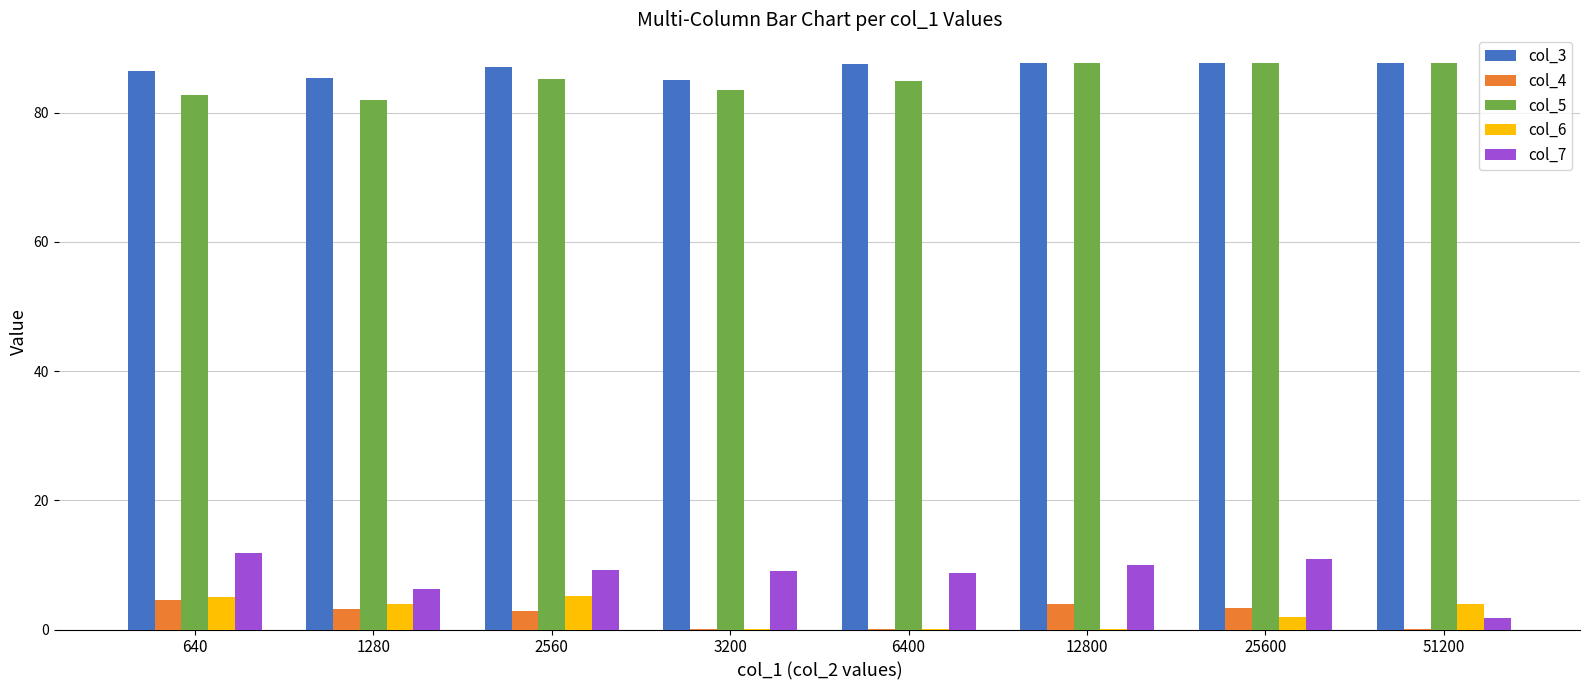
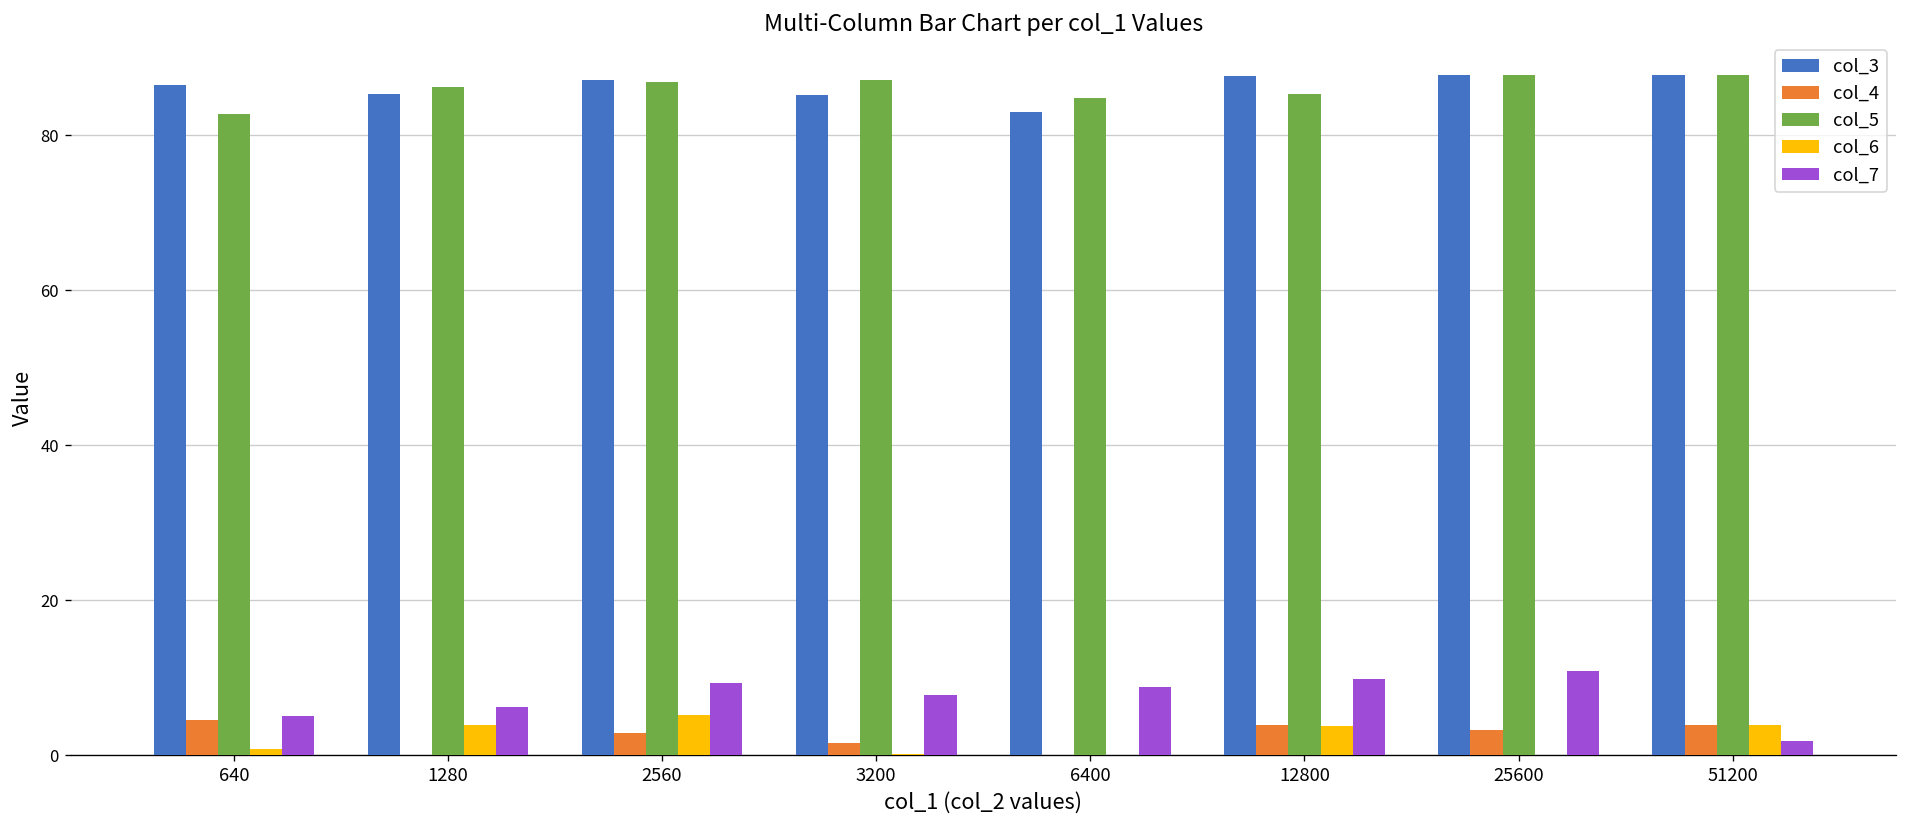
  {
    "col_3": {
      "640": 86,
      "1280": 85,
      "2560": 87,
      "3200": 85,
-     "6400": 88,
+     "6400": 83,
      "12800": 88,
      "25600": 88,
      "51200": 88
    },
    "col_4": {
      "640": 5,
-     "1280": 3,
+     "1280": 0,
      "2560": 3,
-     "3200": 0,
+     "3200": 2,
      "12800": 4,
      "25600": 3,
-     "51200": 0
+     "51200": 4
    },
    "col_5": {
      "640": 83,
-     "1280": 82,
-     "2560": 85,
-     "3200": 84,
+     "1280": 86,
+     "2560": 87,
+     "3200": 87,
      "6400": 85,
-     "12800": 88,
+     "12800": 85,
      "25600": 88,
      "51200": 88
    },
    "col_6": {
-     "640": 5,
+     "640": 1,
      "1280": 4,
      "2560": 5,
-     "12800": 0,
-     "25600": 2,
+     "12800": 4,
+     "25600": 0,
      "51200": 4
    },
    "col_7": {
-     "640": 12,
+     "640": 5,
      "1280": 6,
      "2560": 9,
-     "3200": 9,
+     "3200": 8,
      "6400": 9,
      "12800": 10,
      "25600": 11,
      "51200": 2
    }
  }
